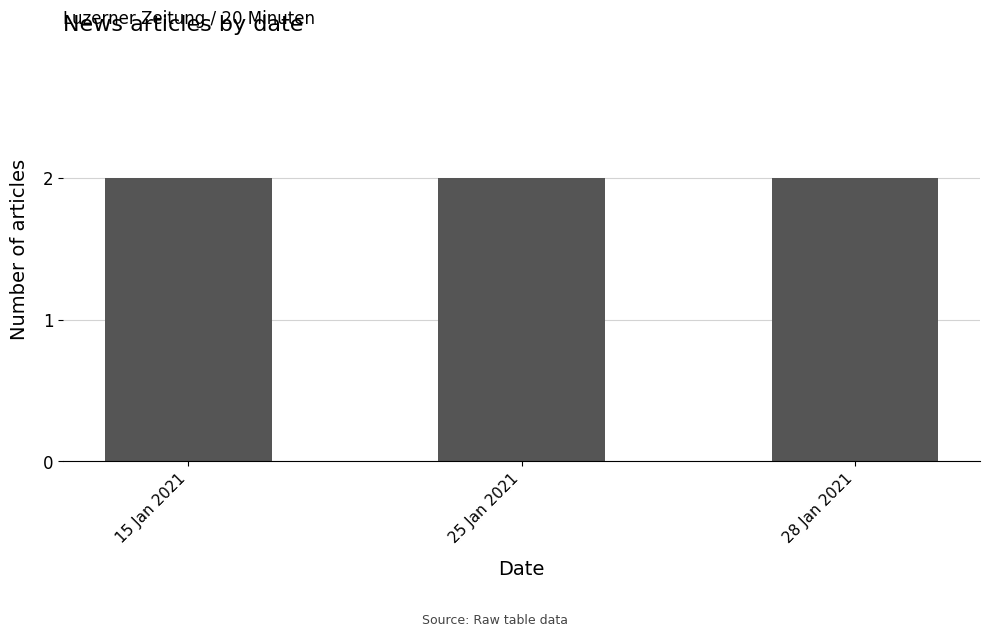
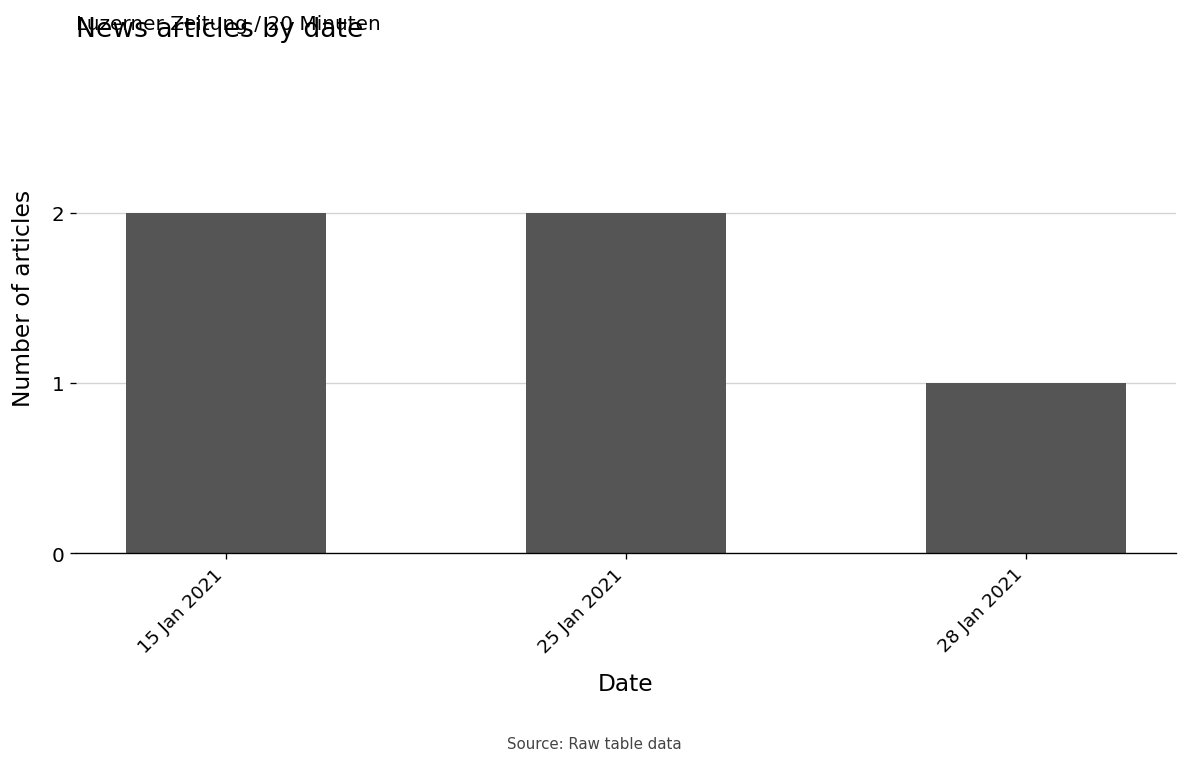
  {
    "15 Jan 2021": 2,
    "25 Jan 2021": 2,
-   "28 Jan 2021": 2
+   "28 Jan 2021": 1
  }
